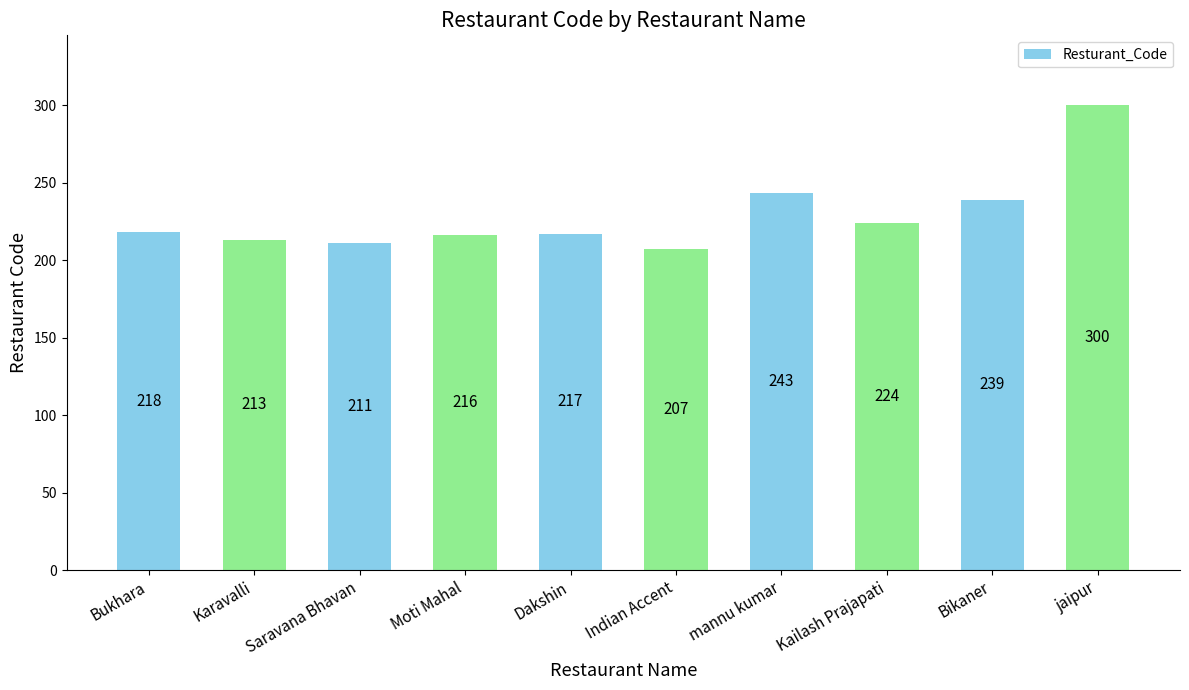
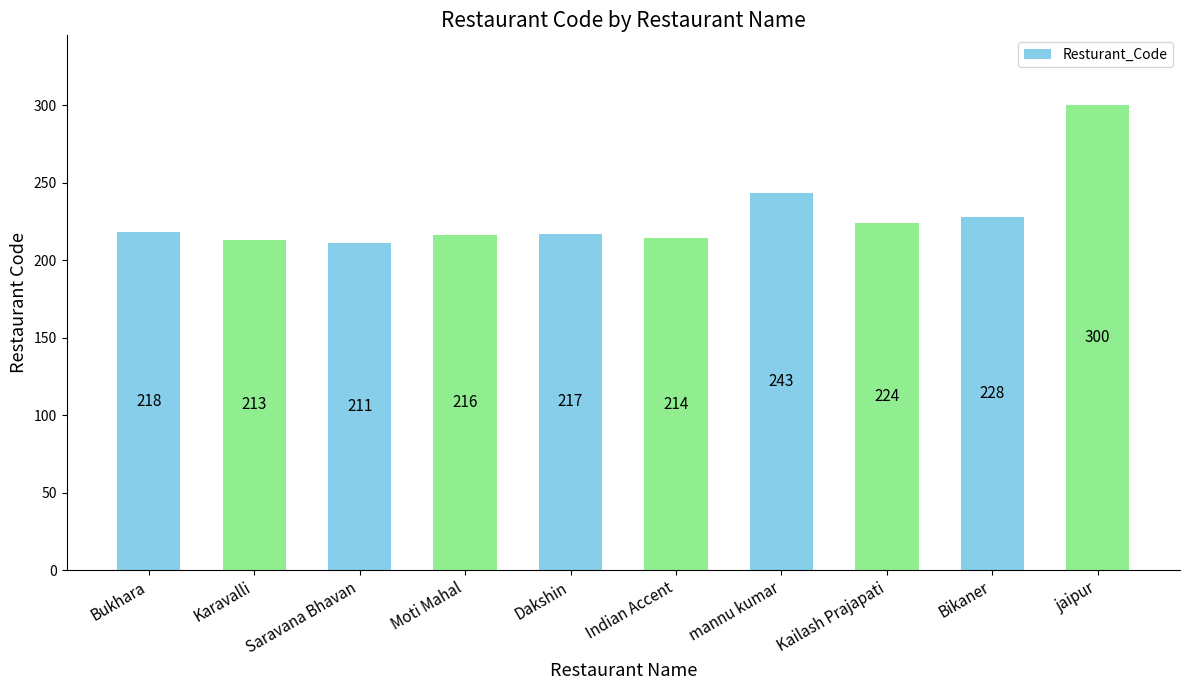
  {
    "Bukhara": 218,
    "Karavalli": 213,
    "Saravana Bhavan": 211,
    "Moti Mahal": 216,
    "Dakshin": 217,
-   "Indian Accent": 207,
+   "Indian Accent": 214,
    "mannu kumar": 243,
    "Kailash Prajapati": 224,
-   "Bikaner": 239,
+   "Bikaner": 228,
    "jaipur": 300
  }
